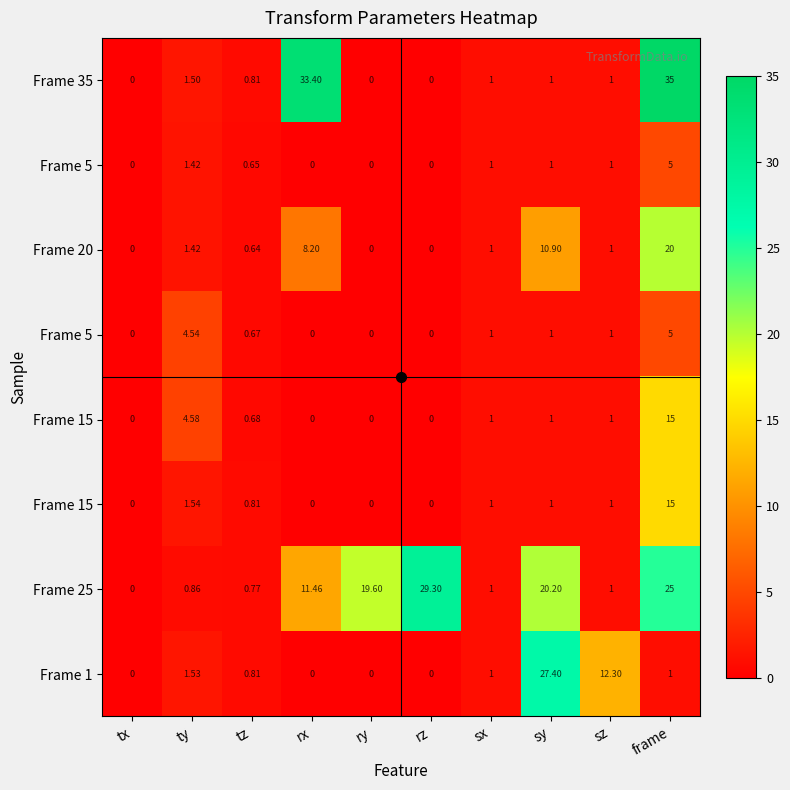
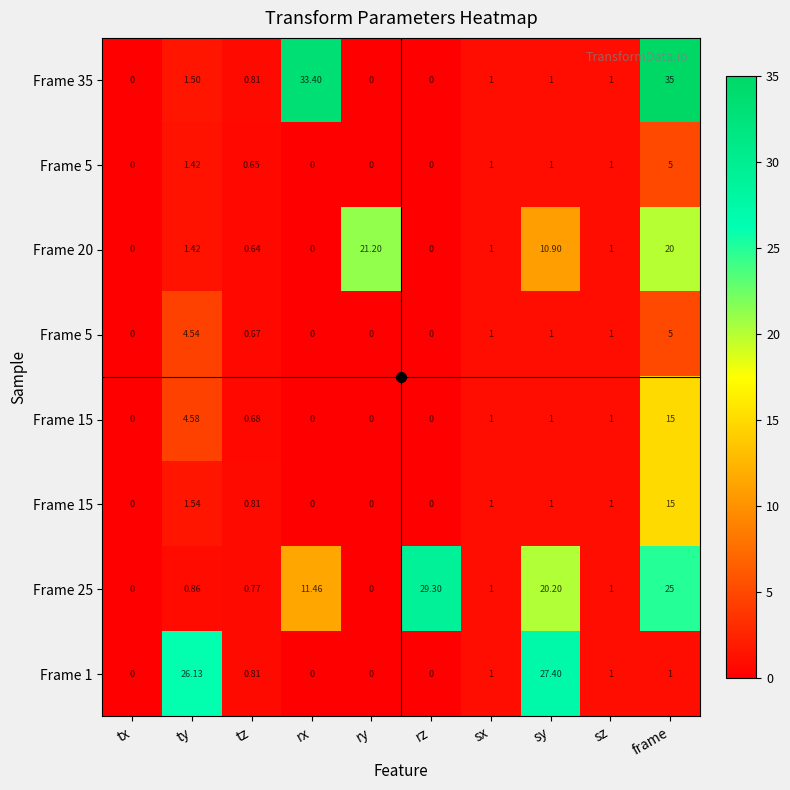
  {
    "Frame 35": {
      "tx": 0,
      "ty": 1.50,
      "tz": 0.81,
      "rx": 33.40,
      "ry": 0,
      "rz": 0,
      "sx": 1,
      "sy": 1,
      "frame": 35
    },
    "Frame 20": {
      "tx": 0,
      "ty": 1.42,
      "tz": 0.64,
-     "rx": 8.20,
-     "ry": 0,
+     "rx": 0,
+     "ry": 21.20,
      "rz": 0,
      "sx": 1,
      "sy": 10.90,
      "sz": 1,
      "frame": 20
    },
    "Frame 25": {
      "tx": 0,
      "ty": 0.86,
      "tz": 0.77,
      "rx": 11.46,
-     "ry": 19.60,
+     "ry": 0,
      "rz": 29.30,
      "sx": 1,
      "sy": 20.20,
      "sz": 1,
      "frame": 25
    },
    "Frame 1": {
      "tx": 0,
-     "ty": 1.53,
+     "ty": 26.13,
      "tz": 0.81,
      "rx": 0,
      "ry": 0,
      "rz": 0,
      "sx": 1,
      "sy": 27.40,
-     "sz": 12.30,
+     "sz": 1,
      "frame": 1
    }
  }
